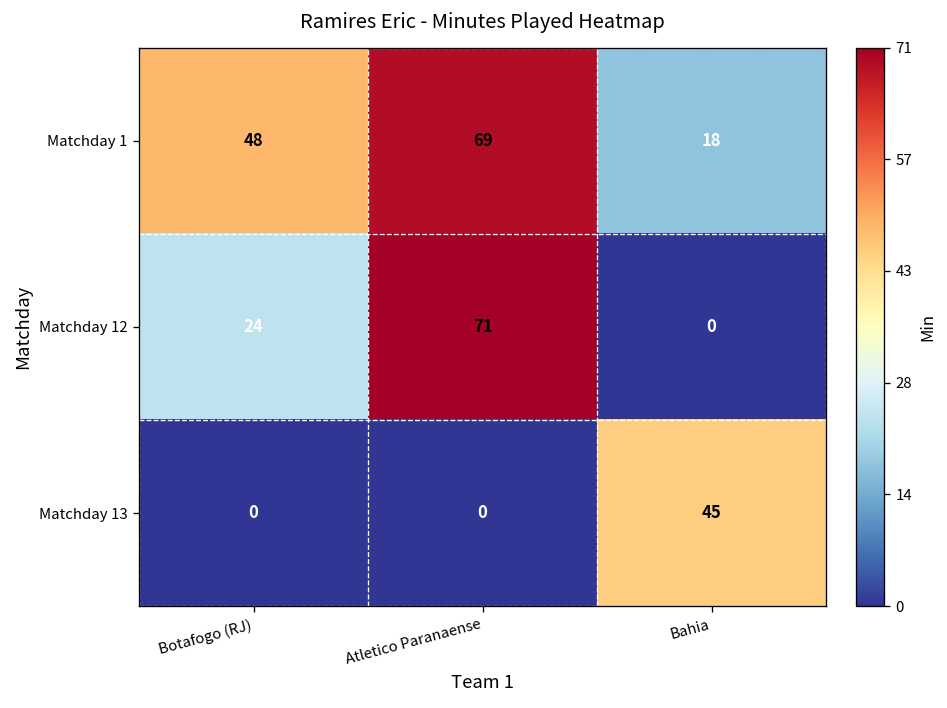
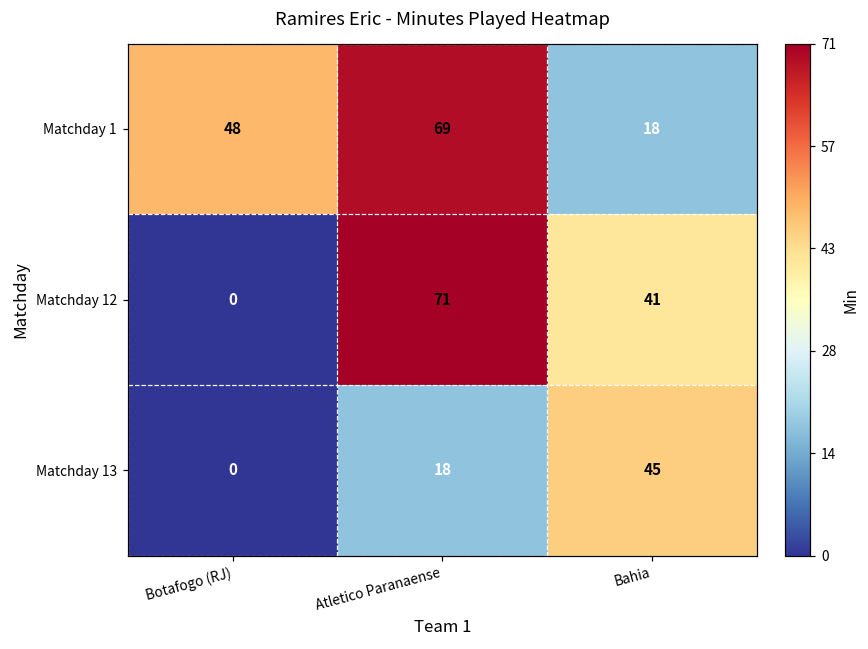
  {
    "Matchday 1": {
      "Botafogo (RJ)": 48,
      "Atletico Paranaense": 69,
      "Bahia": 18
    },
    "Matchday 12": {
-     "Botafogo (RJ)": 24,
+     "Botafogo (RJ)": 0,
      "Atletico Paranaense": 71,
-     "Bahia": 0
+     "Bahia": 41
    },
    "Matchday 13": {
      "Botafogo (RJ)": 0,
-     "Atletico Paranaense": 0,
+     "Atletico Paranaense": 18,
      "Bahia": 45
    }
  }
